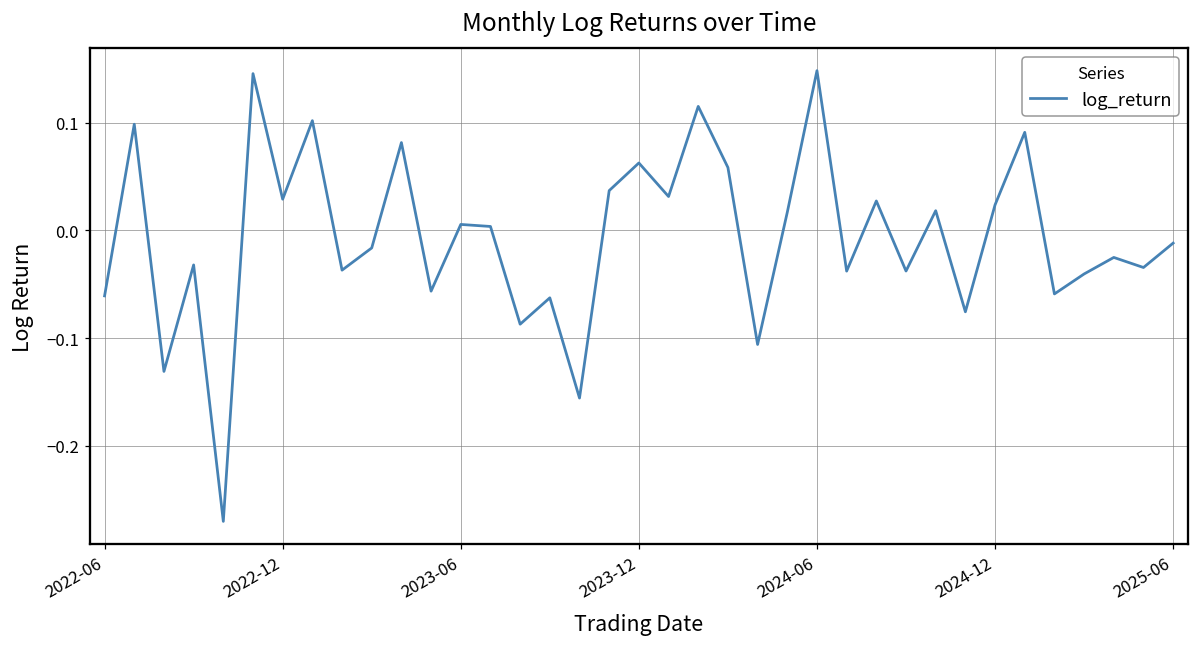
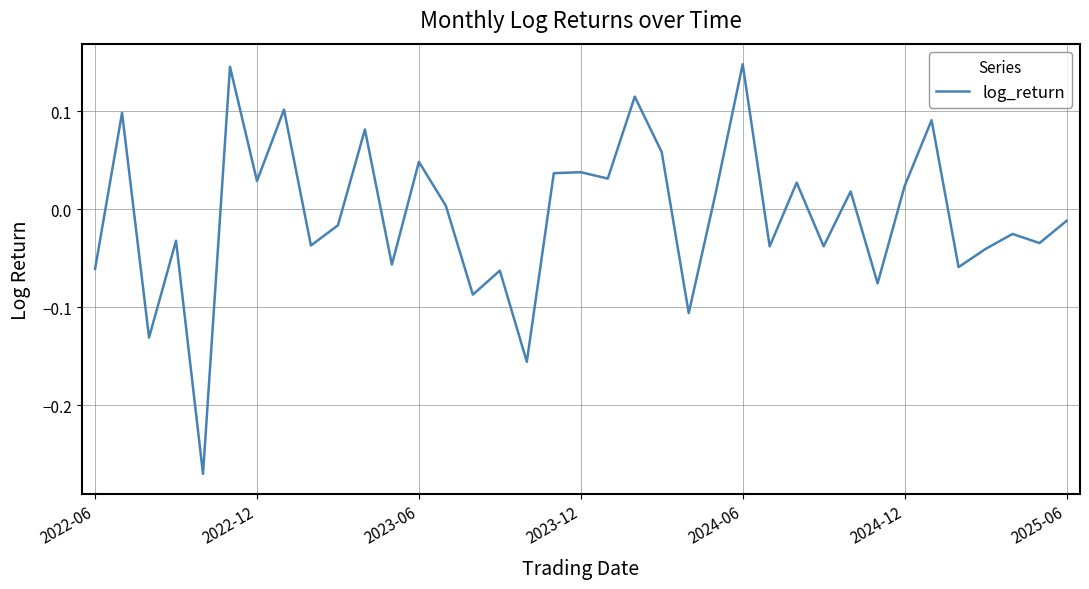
  {
    "2022-06": -0.06,
    "2022-12": 0.03,
-   "2023-06": 0.01,
-   "2023-12": 0.06,
+   "2023-06": 0.05,
+   "2023-12": 0.04,
    "2024-06": 0.15,
    "2024-12": 0.02,
    "2025-06": -0.01
  }
